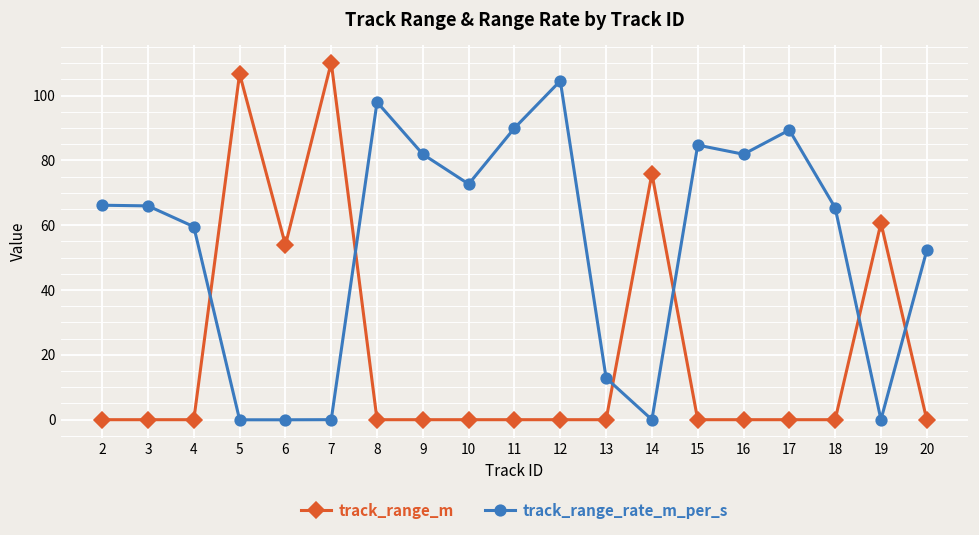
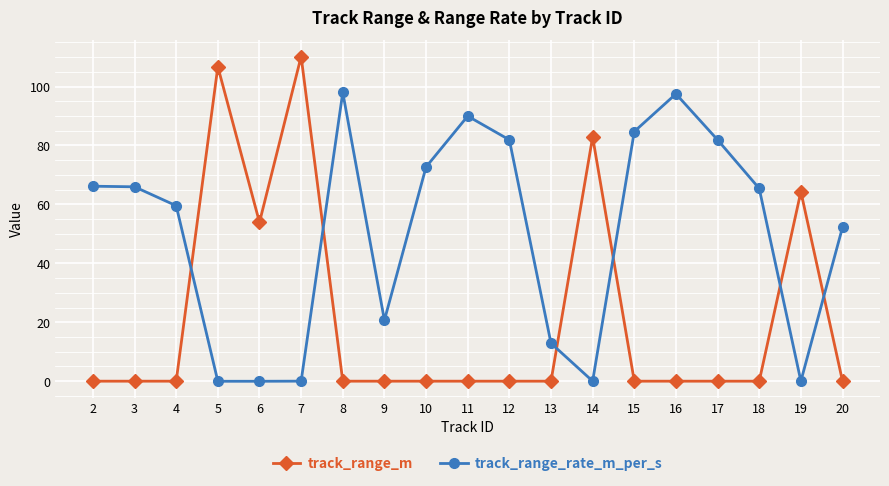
  {
    "track_range_m": {
      "2": 0,
      "3": 0,
      "4": 0,
      "5": 107,
      "6": 54,
      "7": 110,
      "8": 0,
      "9": 0,
      "10": 0,
      "11": 0,
      "12": 0,
      "13": 0,
-     "14": 76,
+     "14": 83,
      "15": 0,
      "16": 0,
      "17": 0,
      "18": 0,
-     "19": 61,
+     "19": 64,
      "20": 0
    },
    "track_range_rate_m_per_s": {
      "2": 66,
      "3": 66,
      "4": 60,
      "5": 0,
      "6": 0,
      "7": 0,
      "8": 98,
-     "9": 82,
+     "9": 21,
      "10": 73,
      "11": 90,
-     "12": 105,
+     "12": 82,
      "13": 13,
      "14": 0,
      "15": 85,
-     "16": 82,
-     "17": 89,
+     "16": 98,
+     "17": 82,
      "18": 65,
      "19": 0,
      "20": 52
    }
  }
